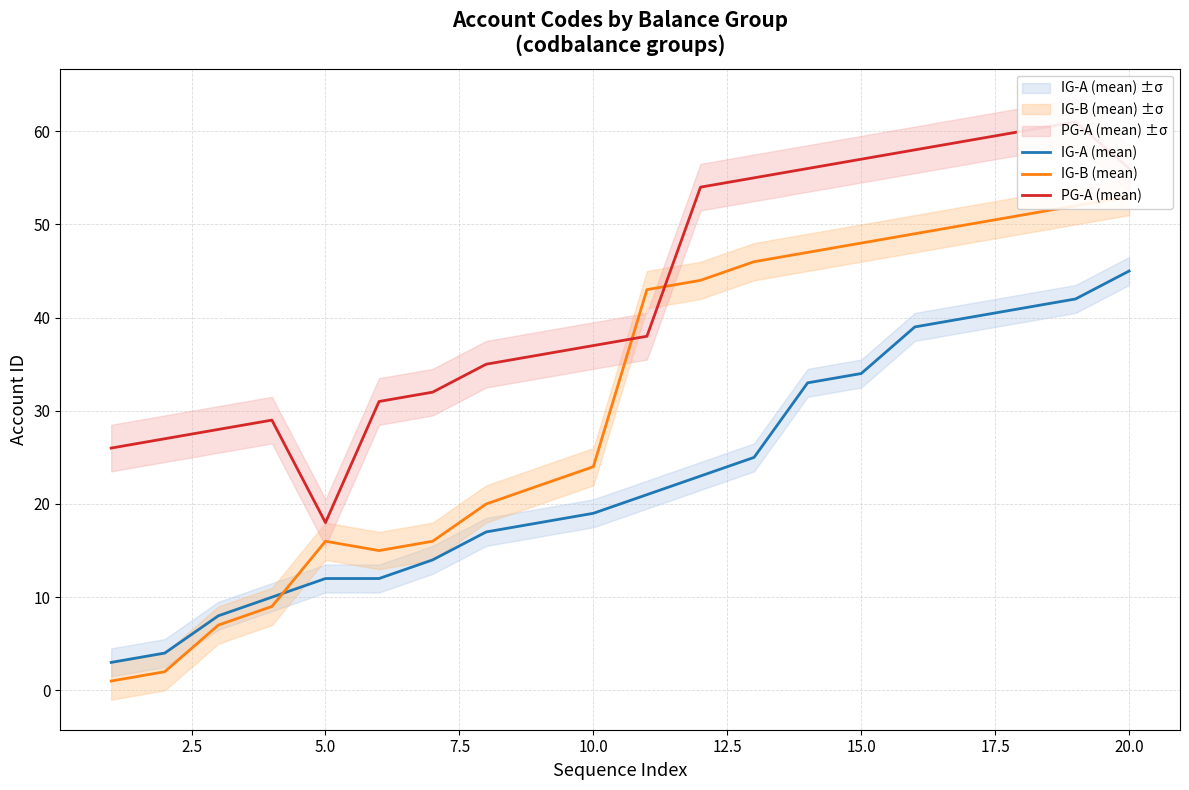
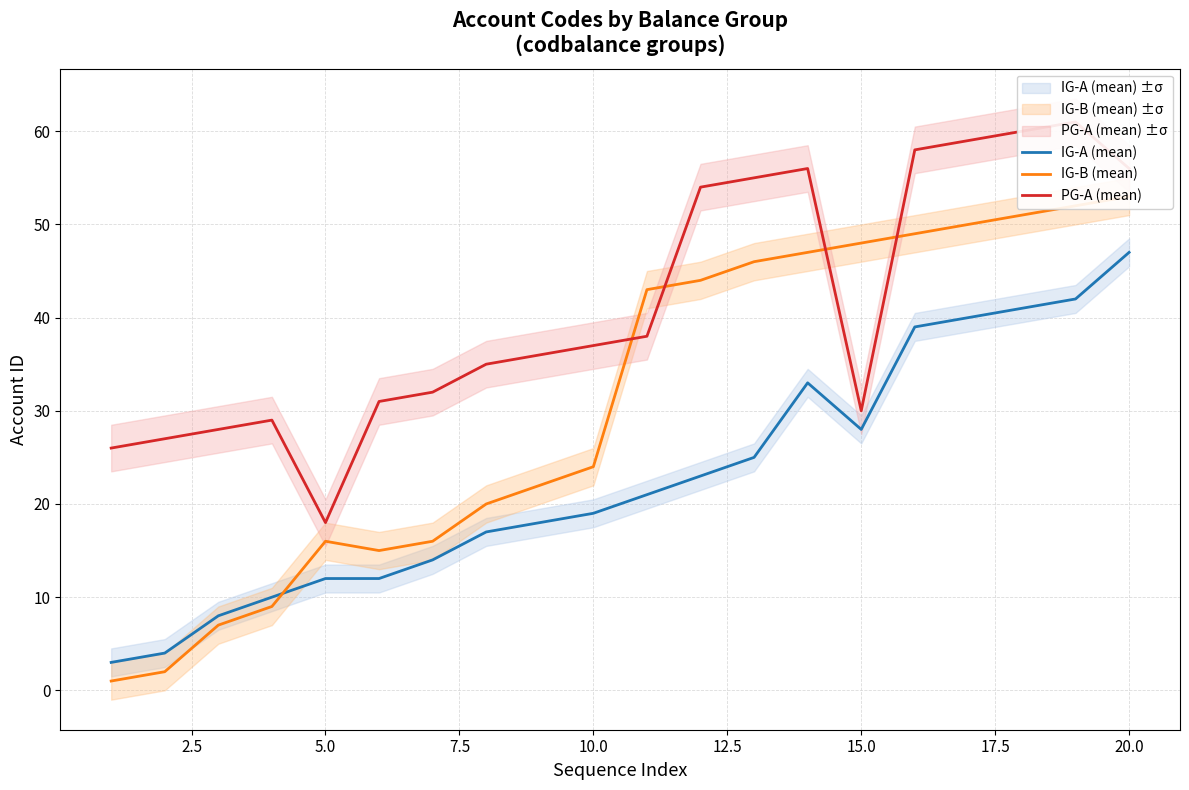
  {
    "IG-A (mean)": {
      "5.0": 12,
      "10.0": 19,
-     "15.0": 34,
-     "20.0": 45
+     "15.0": 28,
+     "20.0": 47
    },
    "IG-B (mean)": {
      "5.0": 16,
      "10.0": 24,
      "15.0": 48
    },
    "PG-A (mean)": {
      "10.0": 37,
-     "15.0": 57
+     "15.0": 30
    }
  }
